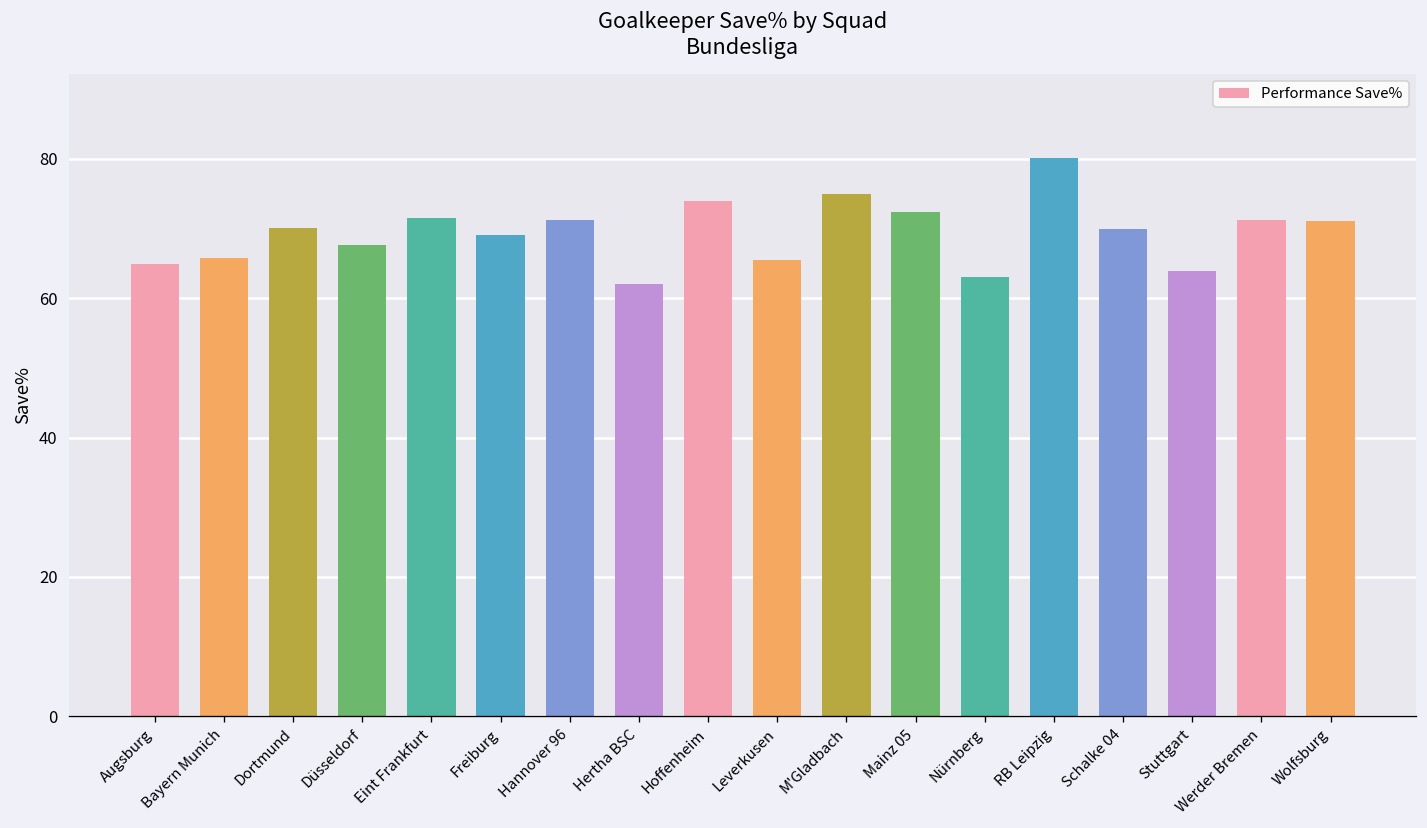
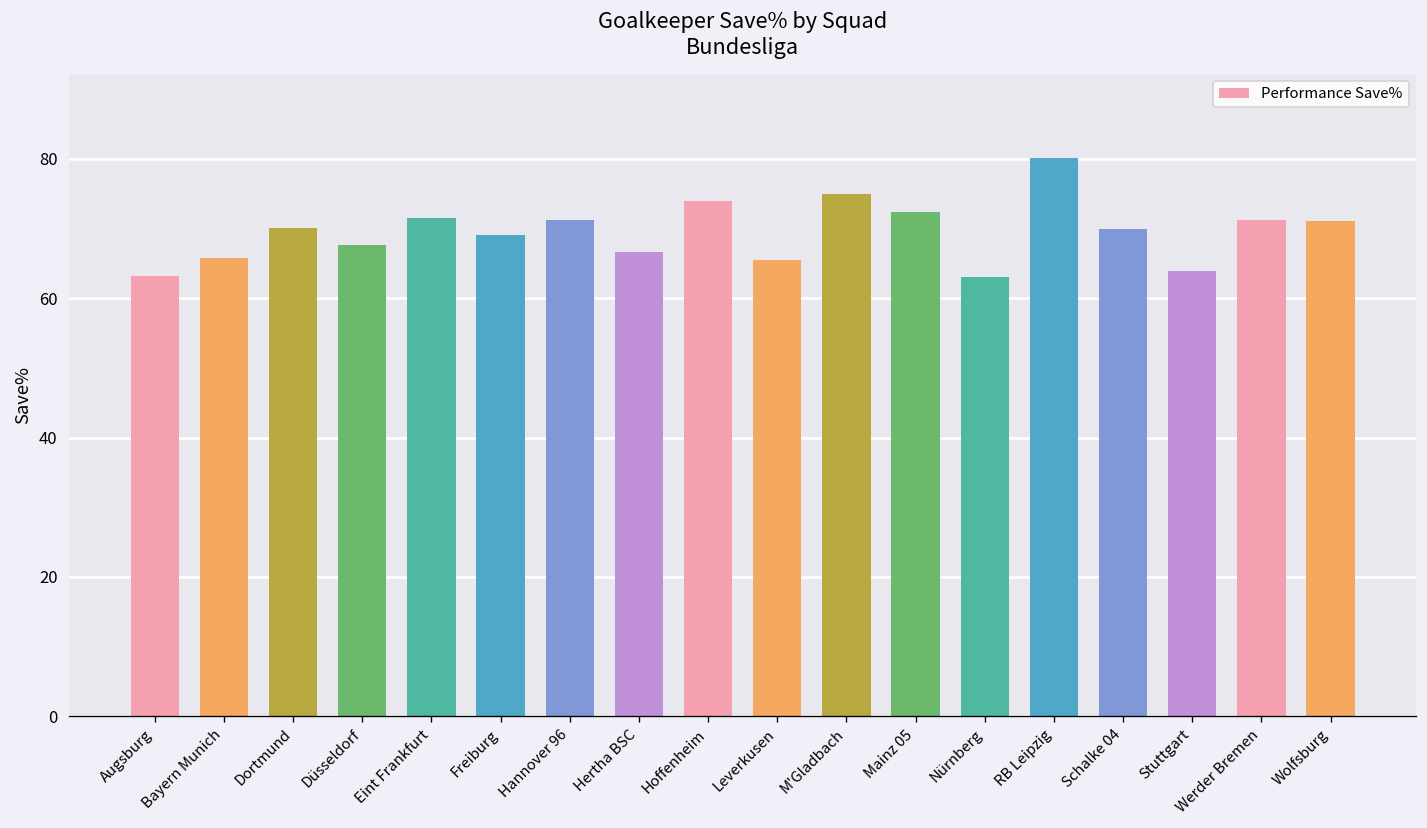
  {
-   "Augsburg": 65,
+   "Augsburg": 63,
    "Bayern Munich": 66,
    "Dortmund": 70,
    "Düsseldorf": 68,
    "Eint Frankfurt": 72,
    "Freiburg": 69,
    "Hannover 96": 71,
-   "Hertha BSC": 62,
+   "Hertha BSC": 67,
    "Hoffenheim": 74,
    "Leverkusen": 66,
    "M'Gladbach": 75,
    "Mainz 05": 72,
    "Nürnberg": 63,
    "RB Leipzig": 80,
    "Schalke 04": 70,
    "Stuttgart": 64,
    "Werder Bremen": 71,
    "Wolfsburg": 71
  }
